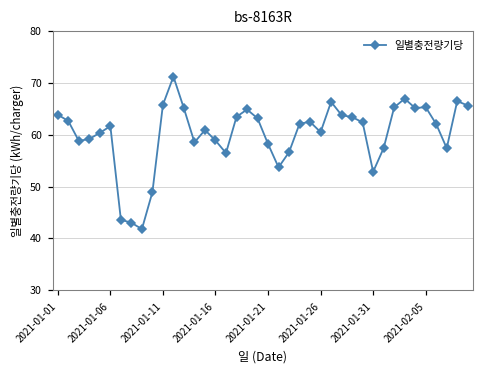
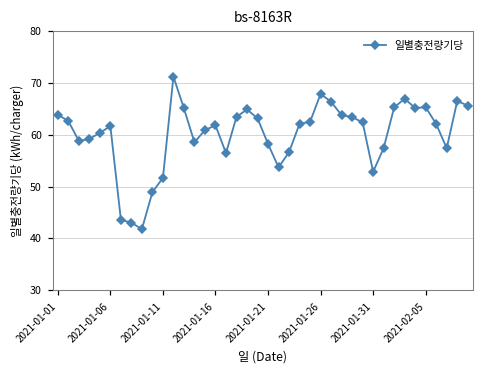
  {
    "2021-01-01": 64,
    "2021-01-06": 62,
-   "2021-01-11": 66,
-   "2021-01-16": 59,
+   "2021-01-11": 52,
+   "2021-01-16": 62,
    "2021-01-21": 58,
-   "2021-01-26": 61,
+   "2021-01-26": 68,
    "2021-01-31": 53,
    "2021-02-05": 65
  }
